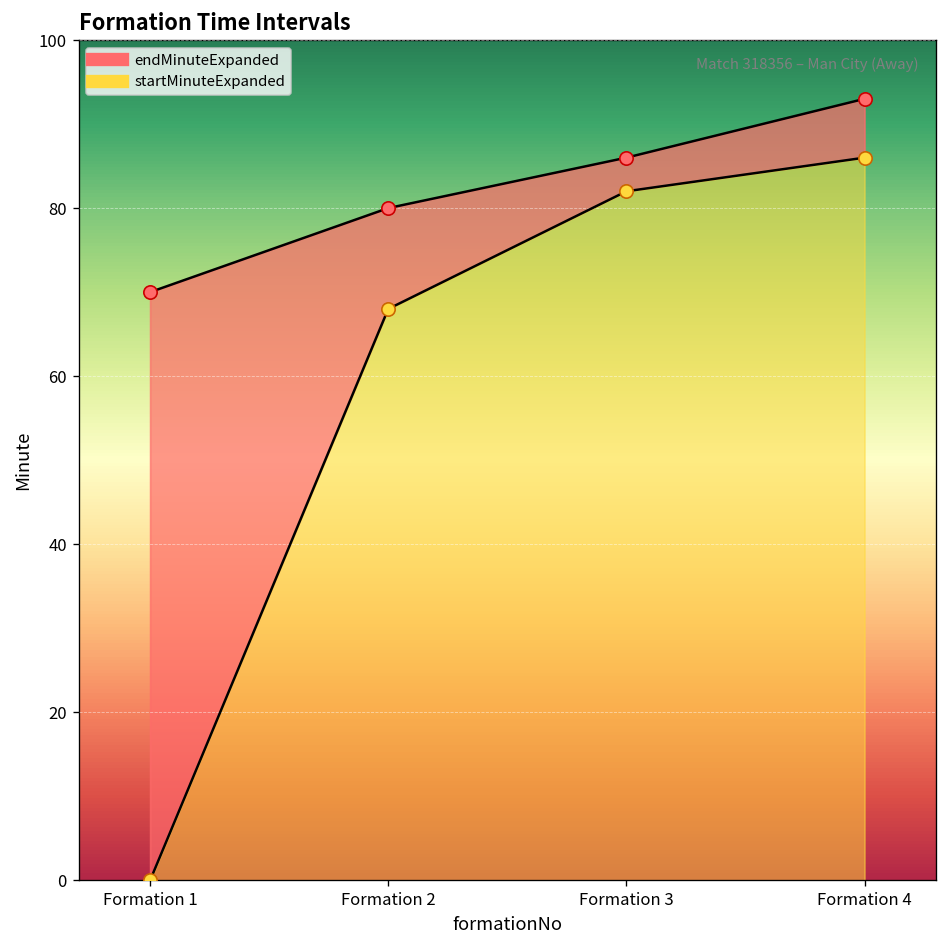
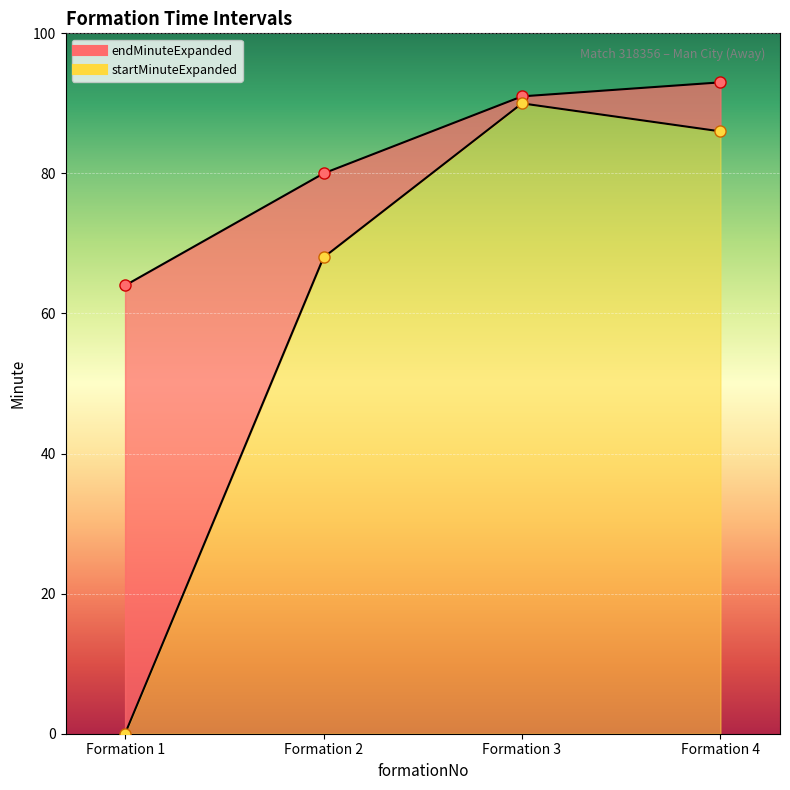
  {
    "endMinuteExpanded": {
-     "Formation 1": 70,
+     "Formation 1": 64,
      "Formation 2": 80,
-     "Formation 3": 86
+     "Formation 3": 91
    },
    "startMinuteExpanded": {
      "Formation 1": 0,
      "Formation 2": 68,
-     "Formation 3": 82,
+     "Formation 3": 90,
      "Formation 4": 86
    }
  }
